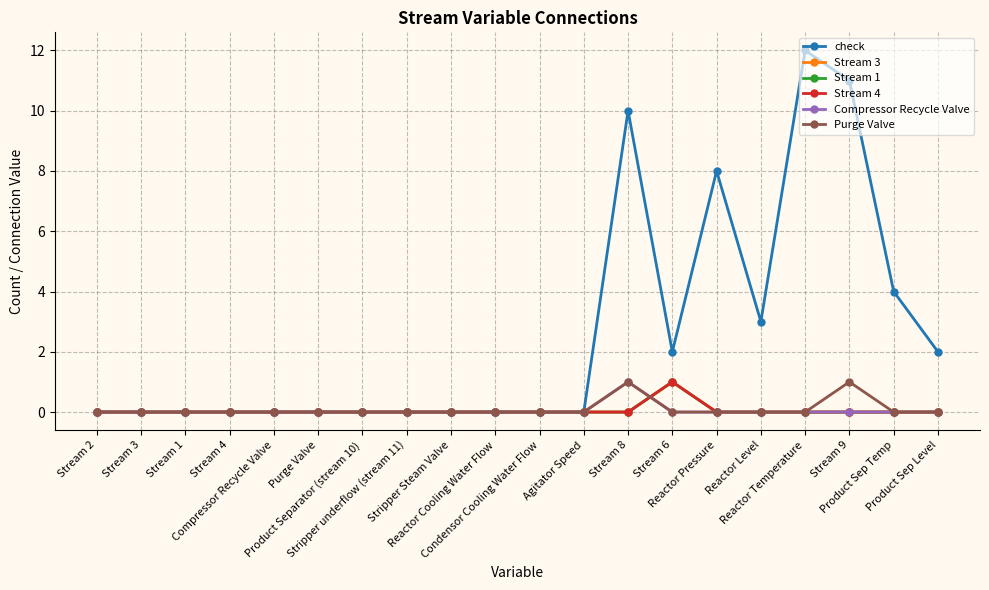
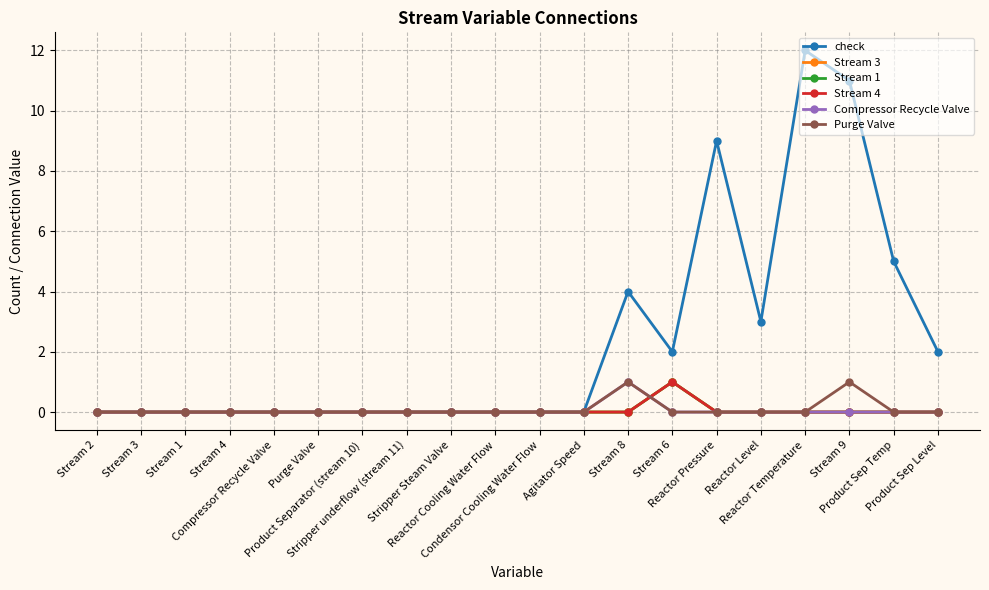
  {
    "check": {
-     "Stream 8": 10,
+     "Stream 8": 4,
      "Stream 6": 2,
-     "Reactor Pressure": 8,
+     "Reactor Pressure": 9,
      "Reactor Level": 3,
-     "Product Sep Temp": 4,
+     "Product Sep Temp": 5,
      "Product Sep Level": 2
    },
    "Stream 4": {
      "Stream 8": 0,
      "Stream 6": 1
    },
    "Purge Valve": {
      "Stream 9": 1
    }
  }
